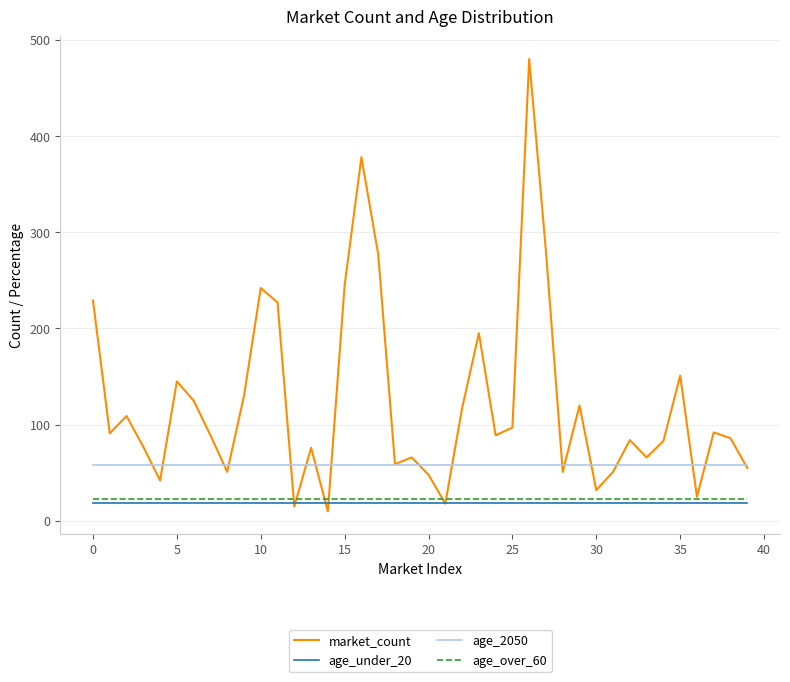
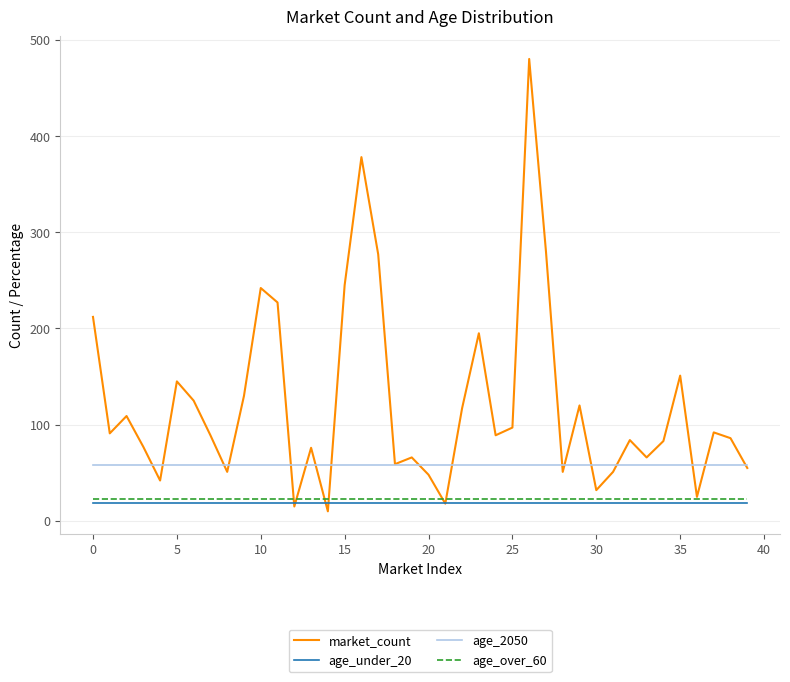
  {
    "market_count": {
-     "0": 230,
+     "0": 210,
      "5": 150,
      "10": 240,
      "15": 250,
      "20": 50,
      "25": 100,
      "30": 30,
      "35": 150
    },
    "age_under_20": {
      "0": 20,
      "5": 20,
      "10": 20,
      "15": 20,
      "20": 20,
      "25": 20,
      "30": 20,
      "35": 20
    },
    "age_2050": {
      "0": 60,
      "5": 60,
      "10": 60,
      "15": 60,
      "20": 60,
      "25": 60,
      "30": 60,
      "35": 60
    },
    "age_over_60": {
      "0": 20,
      "5": 20,
      "10": 20,
      "15": 20,
      "20": 20,
      "25": 20,
      "30": 20,
      "35": 20
    }
  }
